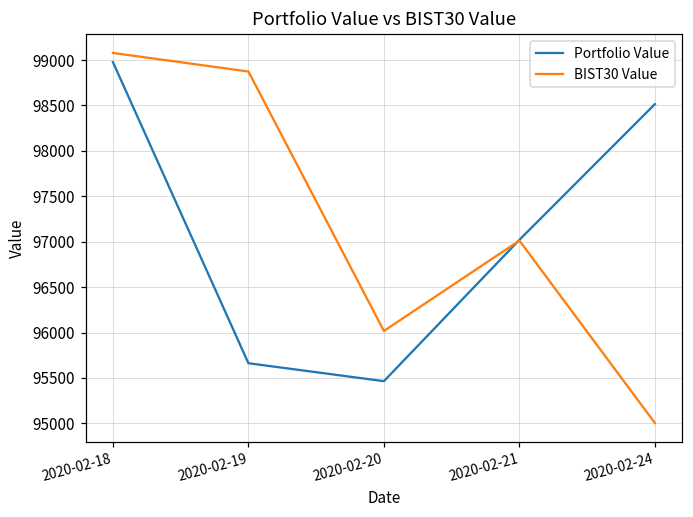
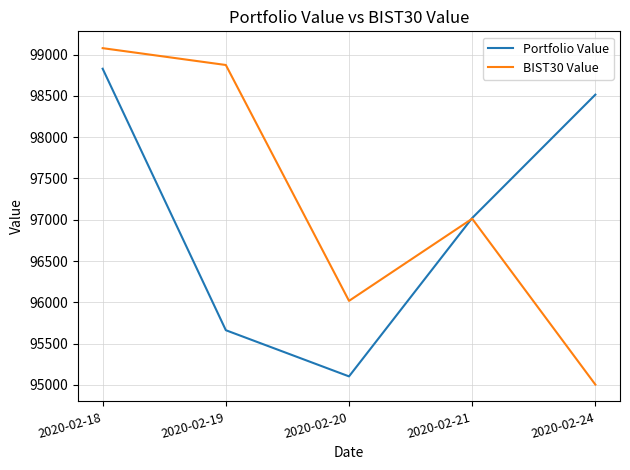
  {
    "Portfolio Value": {
-     "2020-02-18": 99000,
+     "2020-02-18": 98800,
      "2020-02-19": 95700,
-     "2020-02-20": 95500,
+     "2020-02-20": 95100,
      "2020-02-24": 98500
    },
    "BIST30 Value": {
      "2020-02-18": 99100,
      "2020-02-19": 98900,
      "2020-02-20": 96000,
      "2020-02-24": 95000
    }
  }
